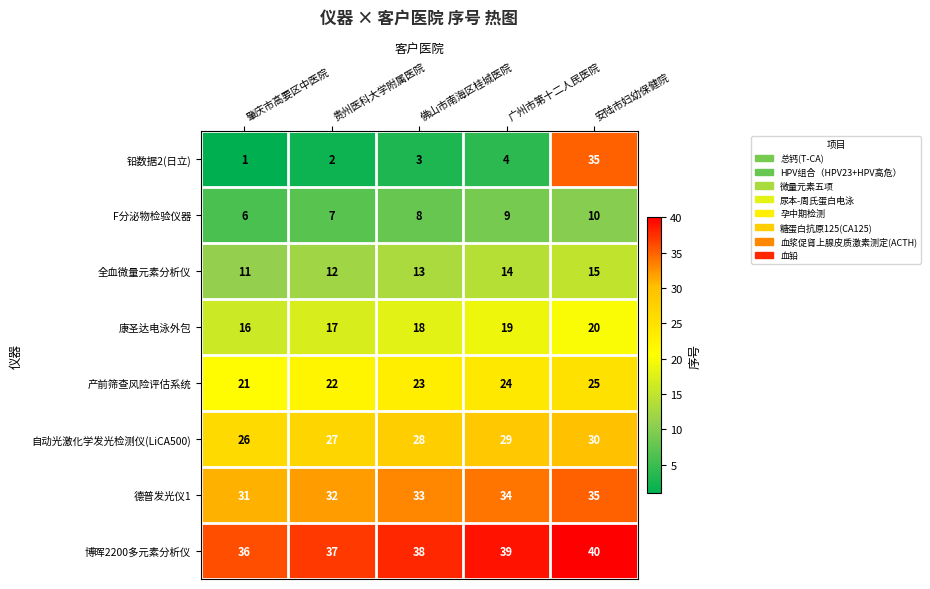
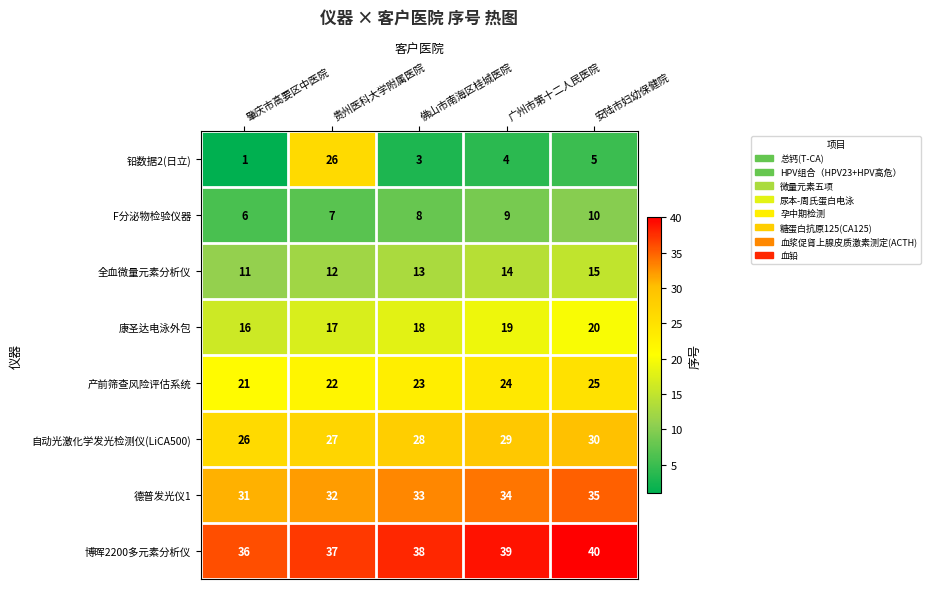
  {
    "铅数据2(日立)": {
      "肇庆市高要区中医院": 1,
-     "贵州医科大学附属医院": 2,
+     "贵州医科大学附属医院": 26,
      "佛山市南海区桂城医院": 3,
      "广州市第十二人民医院": 4,
-     "安陆市妇幼保健院": 35
+     "安陆市妇幼保健院": 5
    },
    "F分泌物检验仪器": {
      "肇庆市高要区中医院": 6,
      "贵州医科大学附属医院": 7,
      "佛山市南海区桂城医院": 8,
      "广州市第十二人民医院": 9,
      "安陆市妇幼保健院": 10
    },
    "全血微量元素分析仪": {
      "肇庆市高要区中医院": 11,
      "贵州医科大学附属医院": 12,
      "佛山市南海区桂城医院": 13,
      "广州市第十二人民医院": 14,
      "安陆市妇幼保健院": 15
    },
    "康圣达电泳外包": {
      "肇庆市高要区中医院": 16,
      "贵州医科大学附属医院": 17,
      "佛山市南海区桂城医院": 18,
      "广州市第十二人民医院": 19,
      "安陆市妇幼保健院": 20
    },
    "产前筛查风险评估系统": {
      "肇庆市高要区中医院": 21,
      "贵州医科大学附属医院": 22,
      "佛山市南海区桂城医院": 23,
      "广州市第十二人民医院": 24,
      "安陆市妇幼保健院": 25
    },
    "自动光激化学发光检测仪(LiCA500)": {
      "肇庆市高要区中医院": 26,
      "贵州医科大学附属医院": 27,
      "佛山市南海区桂城医院": 28,
      "广州市第十二人民医院": 29,
      "安陆市妇幼保健院": 30
    },
    "德普发光仪1": {
      "肇庆市高要区中医院": 31,
      "贵州医科大学附属医院": 32,
      "佛山市南海区桂城医院": 33,
      "广州市第十二人民医院": 34,
      "安陆市妇幼保健院": 35
    },
    "博晖2200多元素分析仪": {
      "肇庆市高要区中医院": 36,
      "贵州医科大学附属医院": 37,
      "佛山市南海区桂城医院": 38,
      "广州市第十二人民医院": 39,
      "安陆市妇幼保健院": 40
    }
  }
